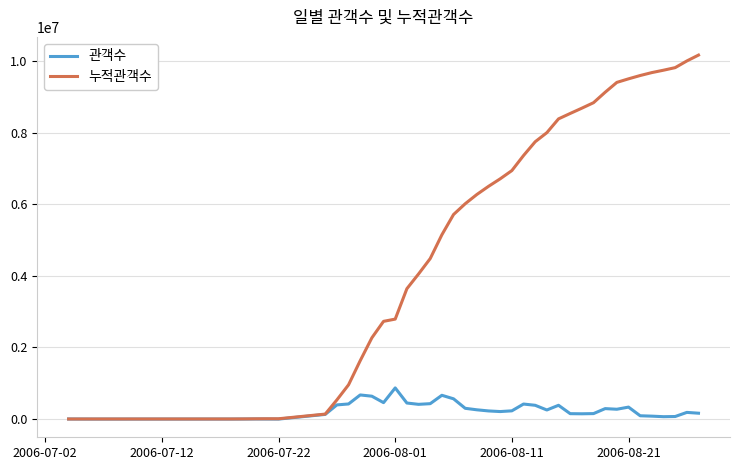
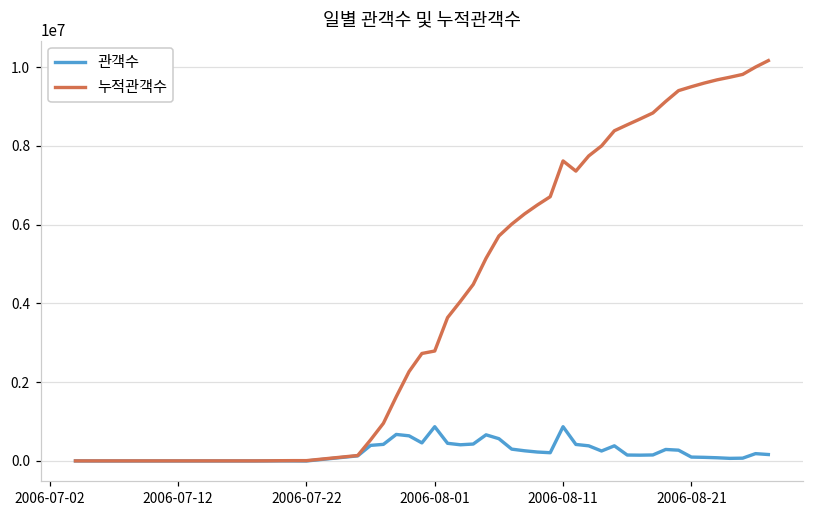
  {
    "관객수": {
      "2006-08-01": 900000,
-     "2006-08-11": 200000,
-     "2006-08-21": 300000
+     "2006-08-11": 900000,
+     "2006-08-21": 100000
    },
    "누적관객수": {
      "2006-08-01": 2800000,
-     "2006-08-11": 6900000,
+     "2006-08-11": 7600000,
      "2006-08-21": 9500000
    }
  }
